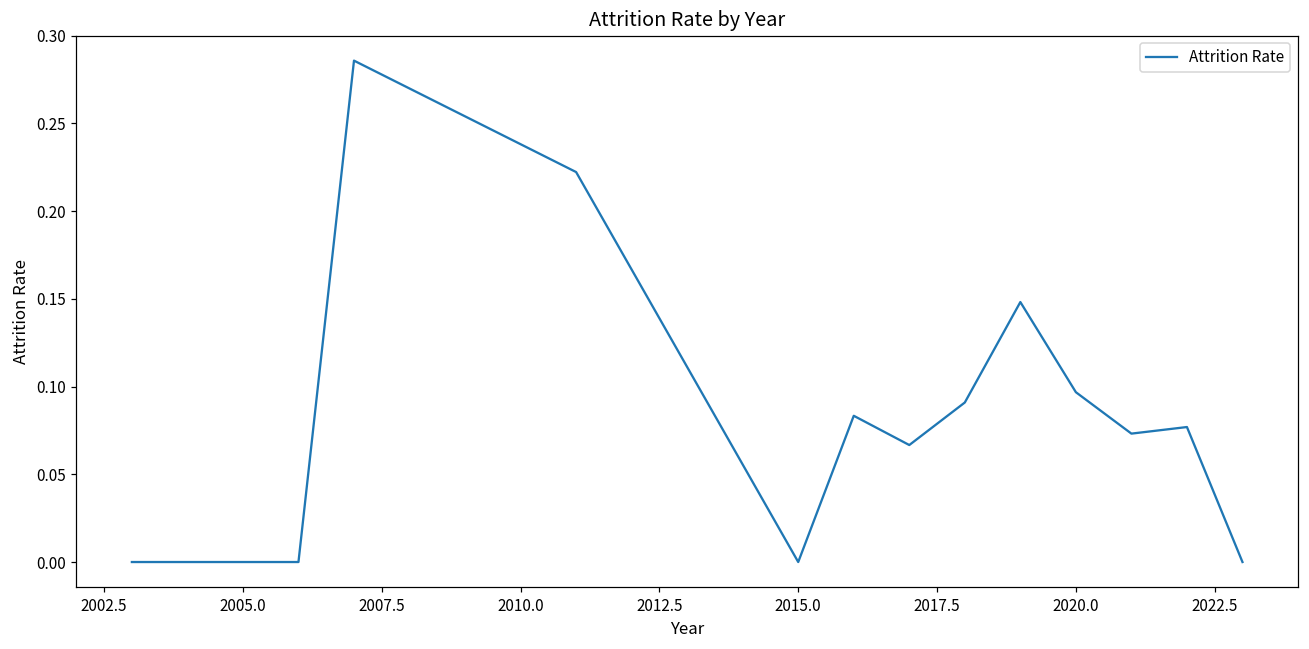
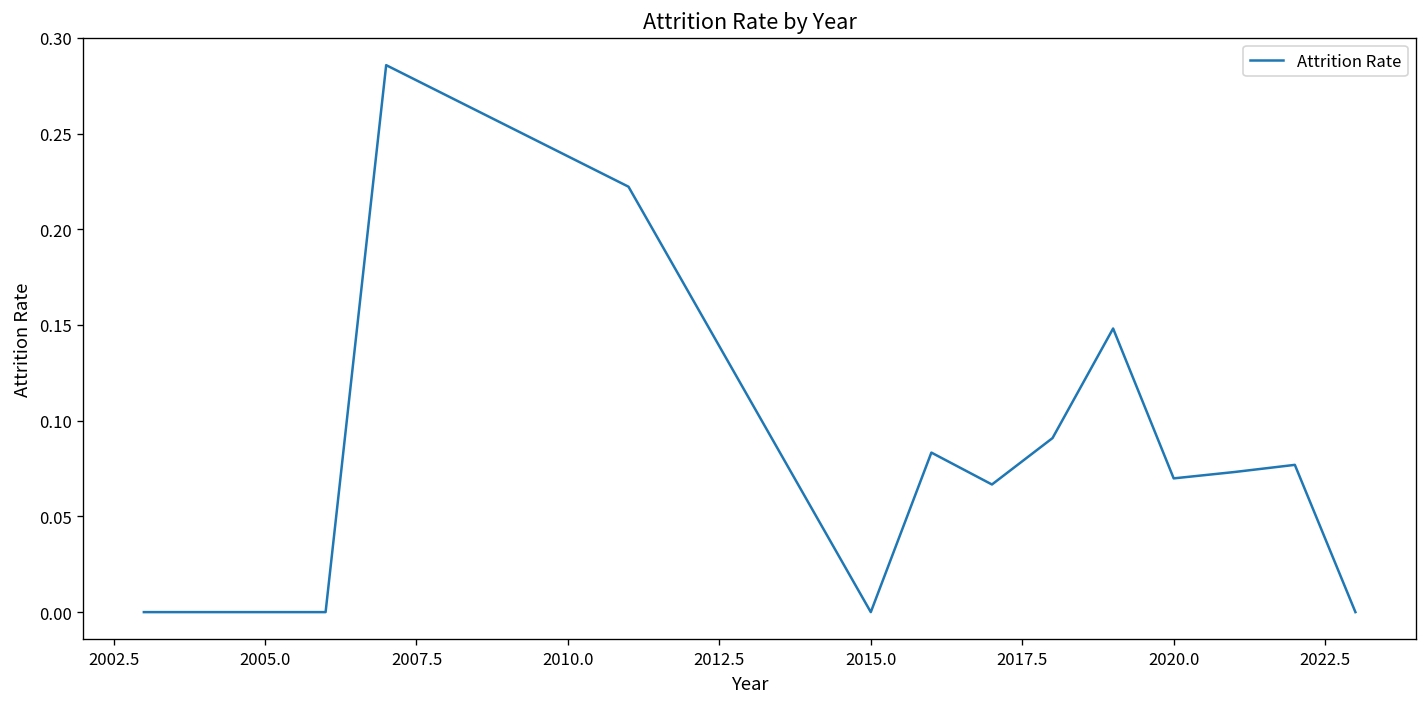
  {
    "2005.0": 0.000,
    "2015.0": 0.000,
-   "2020.0": 0.097
+   "2020.0": 0.070
  }
